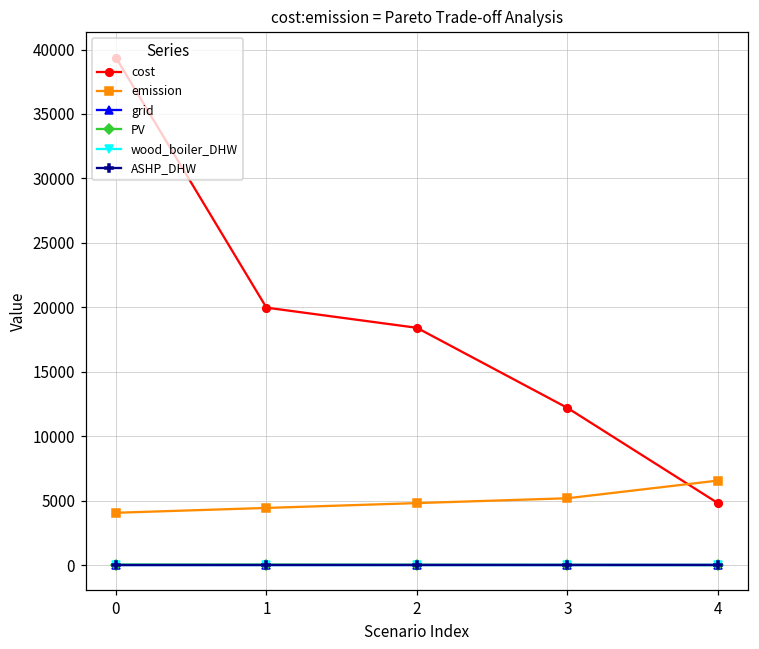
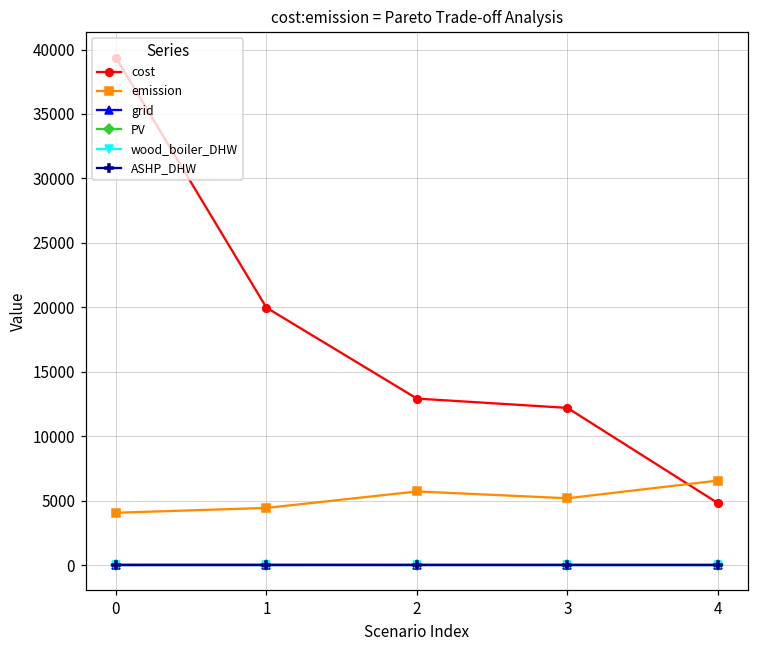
  {
    "cost": {
      "1": 20000,
-     "2": 18400,
+     "2": 12900,
      "3": 12200,
      "4": 4800
    },
    "emission": {
      "0": 4100,
      "1": 4400,
-     "2": 4800,
+     "2": 5700,
      "3": 5200,
      "4": 6600
    }
  }
